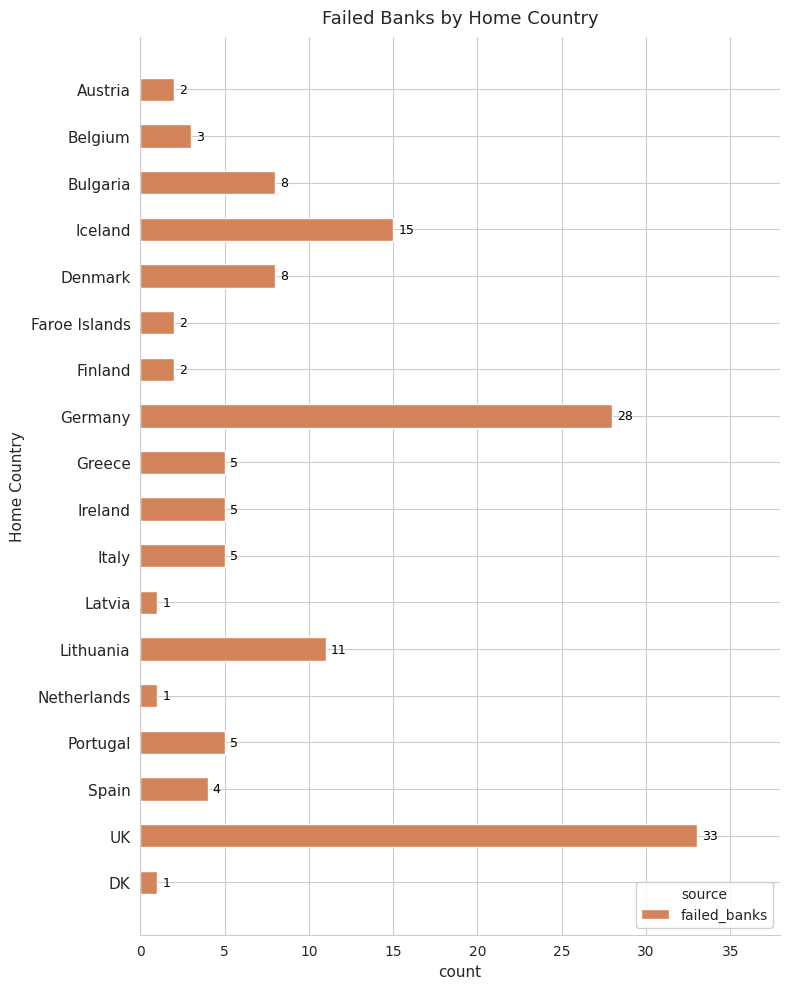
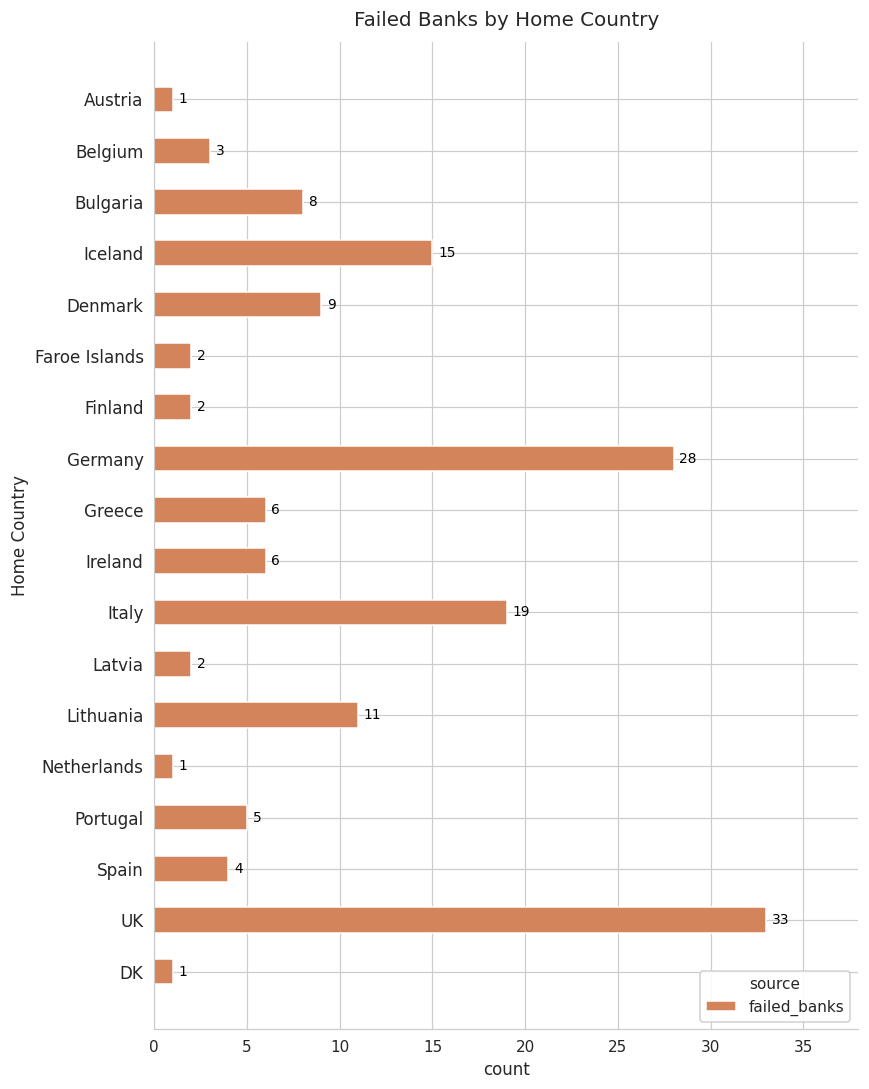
  {
-   "Austria": 2,
+   "Austria": 1,
    "Belgium": 3,
    "Bulgaria": 8,
    "Iceland": 15,
-   "Denmark": 8,
+   "Denmark": 9,
    "Faroe Islands": 2,
    "Finland": 2,
    "Germany": 28,
-   "Greece": 5,
-   "Ireland": 5,
-   "Italy": 5,
-   "Latvia": 1,
+   "Greece": 6,
+   "Ireland": 6,
+   "Italy": 19,
+   "Latvia": 2,
    "Lithuania": 11,
    "Netherlands": 1,
    "Portugal": 5,
    "Spain": 4,
    "UK": 33,
    "DK": 1
  }
